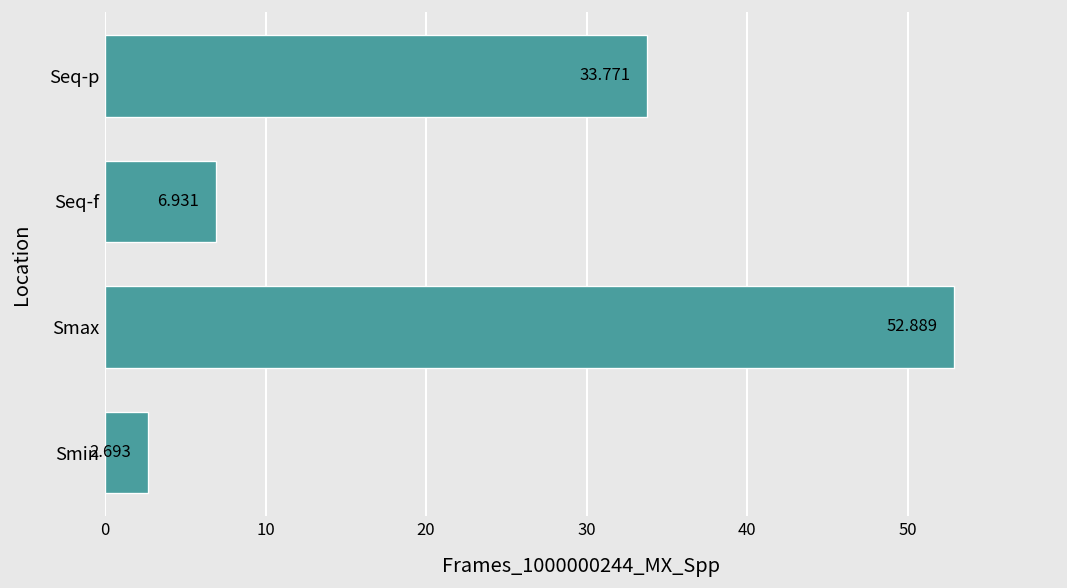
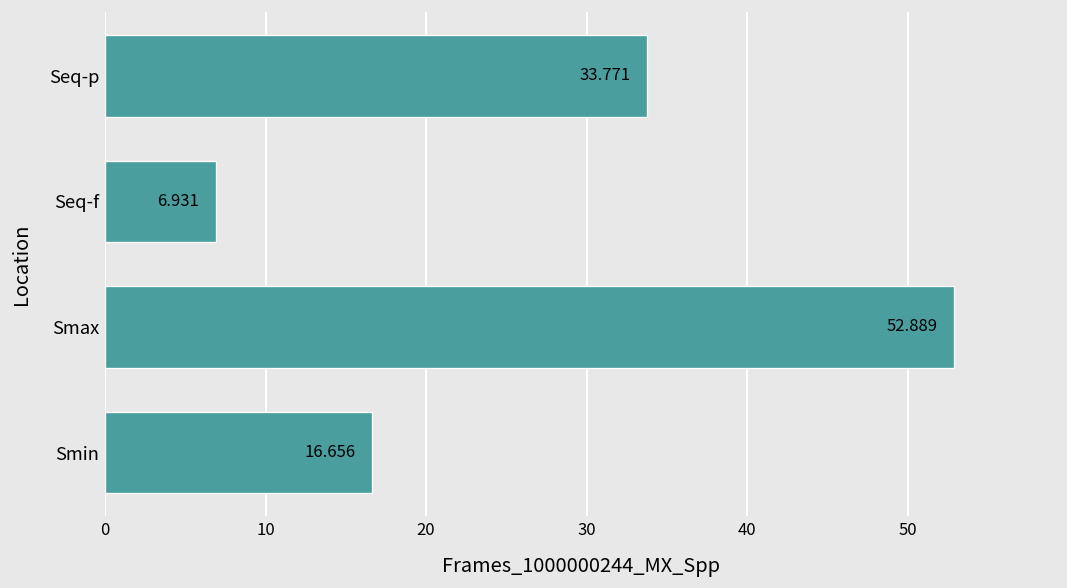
  {
    "Seq-p": 33.771,
    "Seq-f": 6.931,
    "Smax": 52.889,
-   "Smin": 2.693
+   "Smin": 16.656
  }
